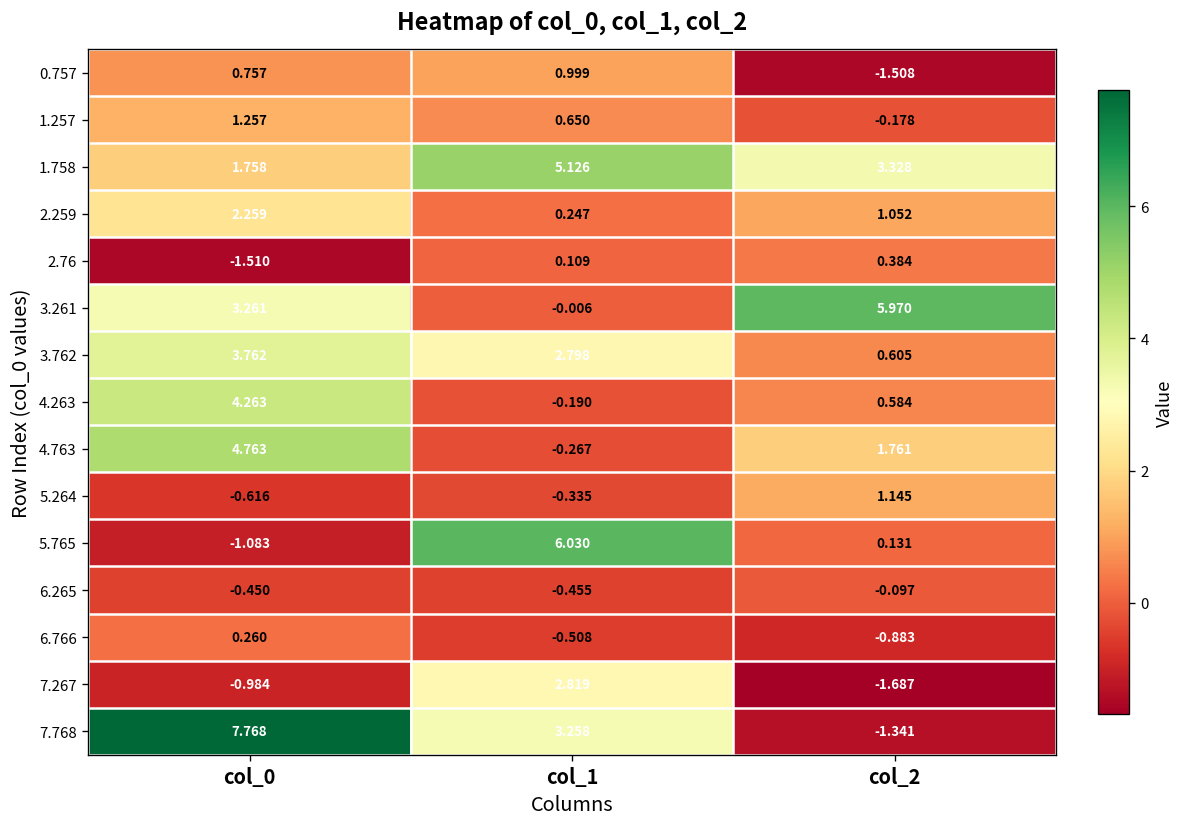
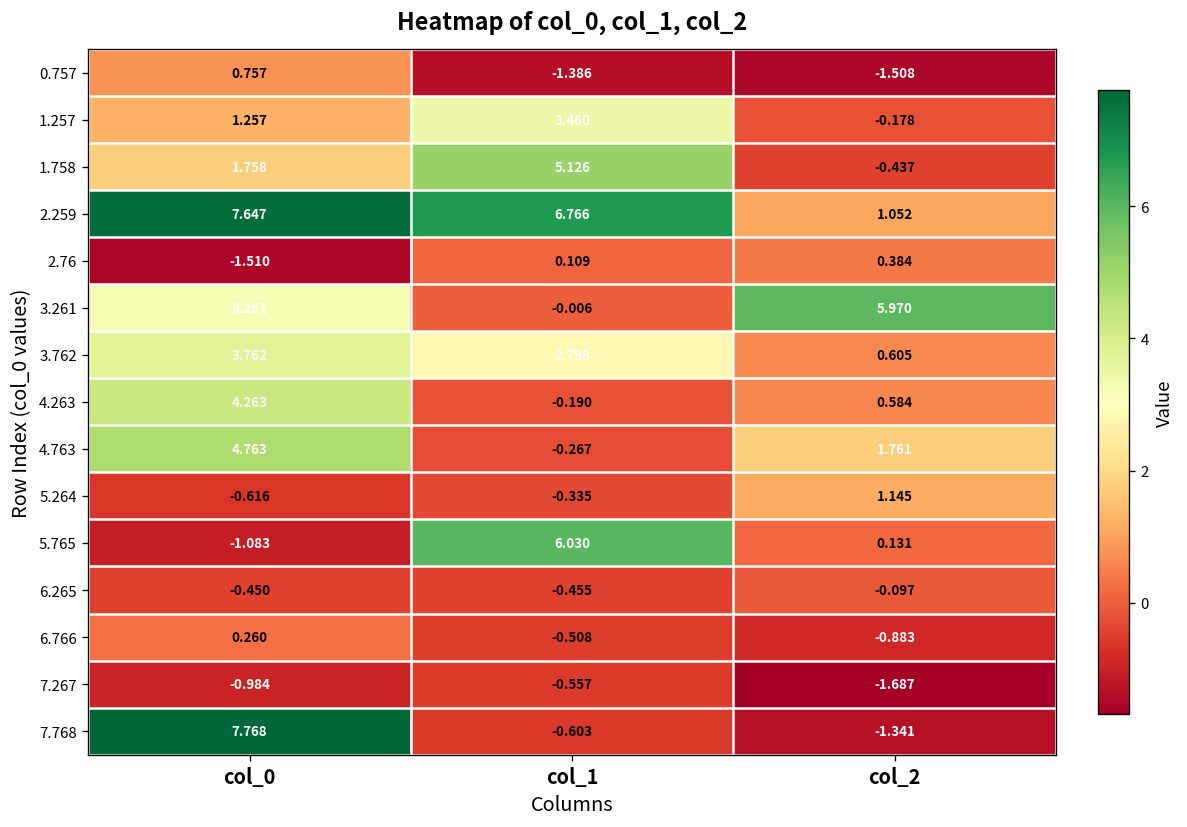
  {
    "0.757": {
      "col_0": 0.757,
-     "col_1": 0.999,
+     "col_1": -1.386,
      "col_2": -1.508
    },
    "1.257": {
      "col_0": 1.257,
-     "col_1": 0.650,
+     "col_1": 3.460,
      "col_2": -0.178
    },
    "1.758": {
      "col_0": 1.758,
      "col_1": 5.126,
-     "col_2": 3.328
+     "col_2": -0.437
    },
    "2.259": {
-     "col_0": 2.259,
-     "col_1": 0.247,
+     "col_0": 7.647,
+     "col_1": 6.766,
      "col_2": 1.052
    },
    "2.76": {
      "col_0": -1.510,
      "col_1": 0.109,
      "col_2": 0.384
    },
    "3.261": {
      "col_0": 3.261,
      "col_1": -0.006,
      "col_2": 5.970
    },
    "3.762": {
      "col_0": 3.762,
      "col_1": 2.798,
      "col_2": 0.605
    },
    "4.263": {
      "col_0": 4.263,
      "col_1": -0.190,
      "col_2": 0.584
    },
    "4.763": {
      "col_0": 4.763,
      "col_1": -0.267,
      "col_2": 1.761
    },
    "5.264": {
      "col_0": -0.616,
      "col_1": -0.335,
      "col_2": 1.145
    },
    "5.765": {
      "col_0": -1.083,
      "col_1": 6.030,
      "col_2": 0.131
    },
    "6.265": {
      "col_0": -0.450,
      "col_1": -0.455,
      "col_2": -0.097
    },
    "6.766": {
      "col_0": 0.260,
      "col_1": -0.508,
      "col_2": -0.883
    },
    "7.267": {
      "col_0": -0.984,
-     "col_1": 2.819,
+     "col_1": -0.557,
      "col_2": -1.687
    },
    "7.768": {
      "col_0": 7.768,
-     "col_1": 3.258,
+     "col_1": -0.603,
      "col_2": -1.341
    }
  }
